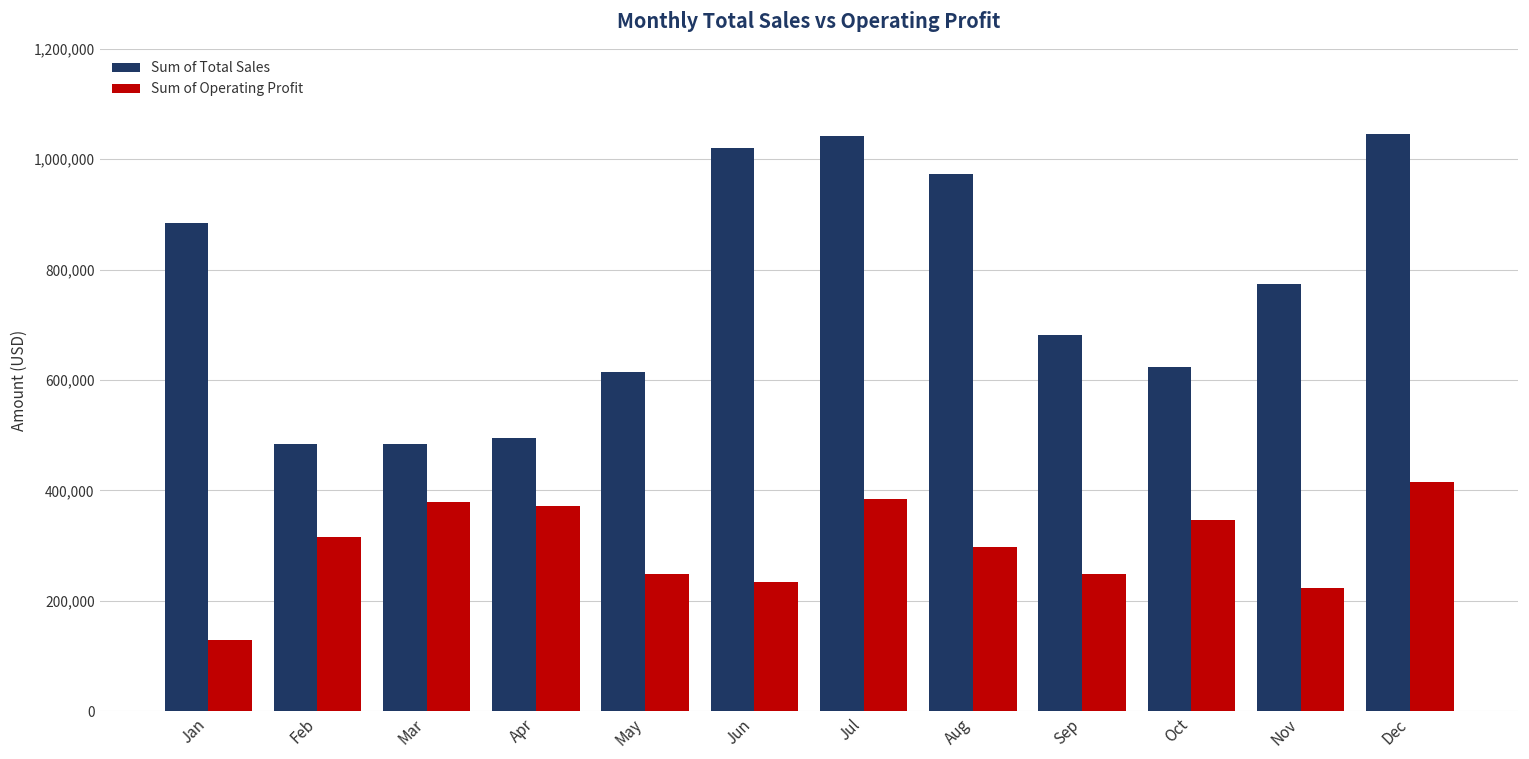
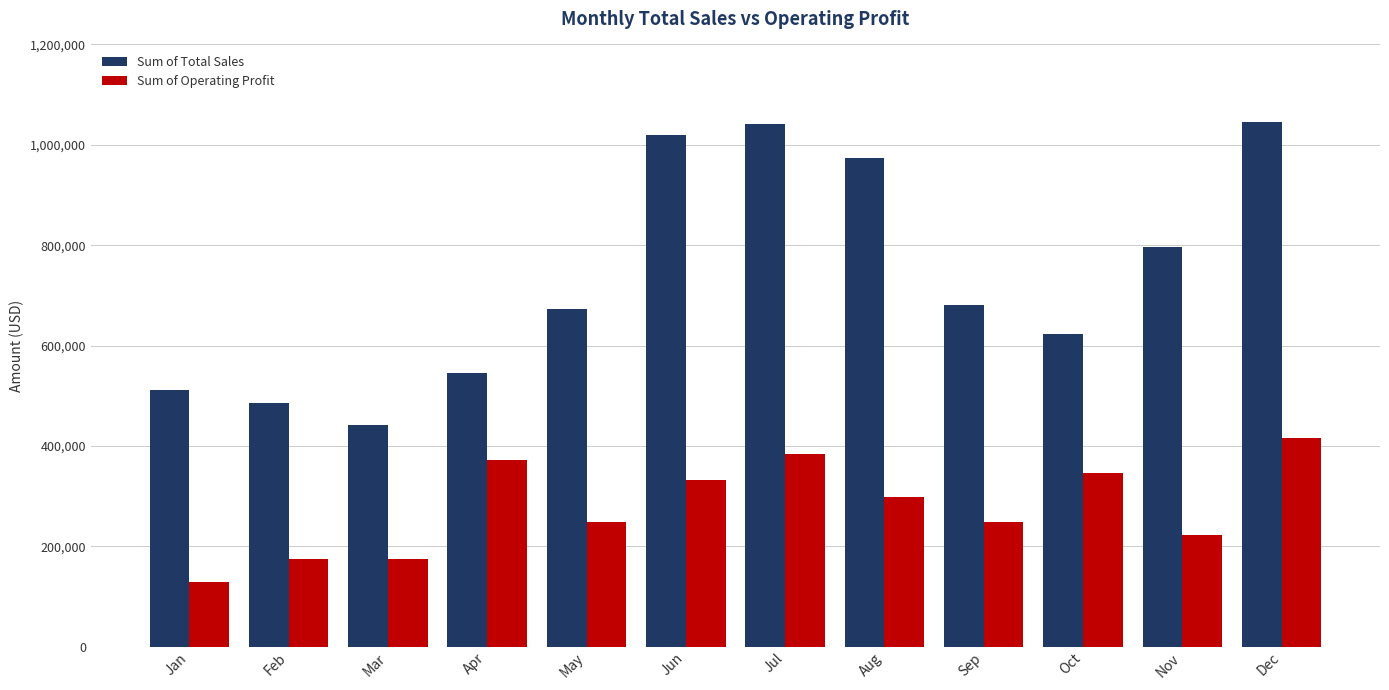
  {
    "Sum of Total Sales": {
-     "Jan": "890,000",
+     "Jan": "510,000",
      "Feb": "480,000",
-     "Mar": "480,000",
-     "Apr": "490,000",
-     "May": "620,000",
+     "Mar": "440,000",
+     "Apr": "550,000",
+     "May": "670,000",
      "Jun": "1,020,000",
      "Jul": "1,040,000",
      "Aug": "970,000",
      "Sep": "680,000",
      "Oct": "620,000",
-     "Nov": "770,000",
+     "Nov": "800,000",
      "Dec": "1,050,000"
    },
    "Sum of Operating Profit": {
      "Jan": "130,000",
-     "Feb": "320,000",
-     "Mar": "380,000",
+     "Feb": "170,000",
+     "Mar": "170,000",
      "Apr": "370,000",
      "May": "250,000",
-     "Jun": "230,000",
+     "Jun": "330,000",
      "Jul": "380,000",
      "Aug": "300,000",
      "Sep": "250,000",
      "Oct": "350,000",
      "Nov": "220,000",
      "Dec": "420,000"
    }
  }
